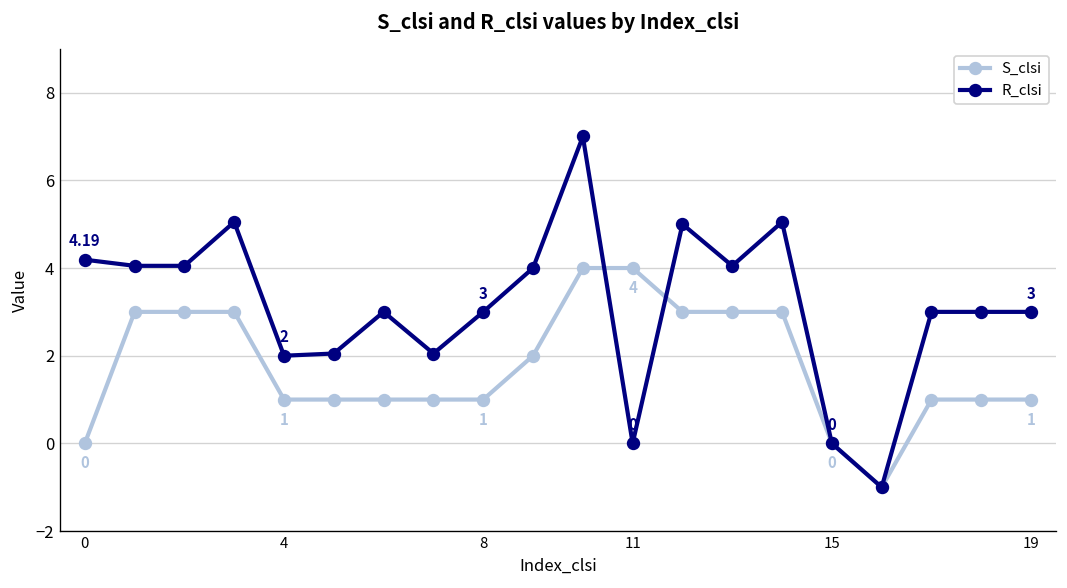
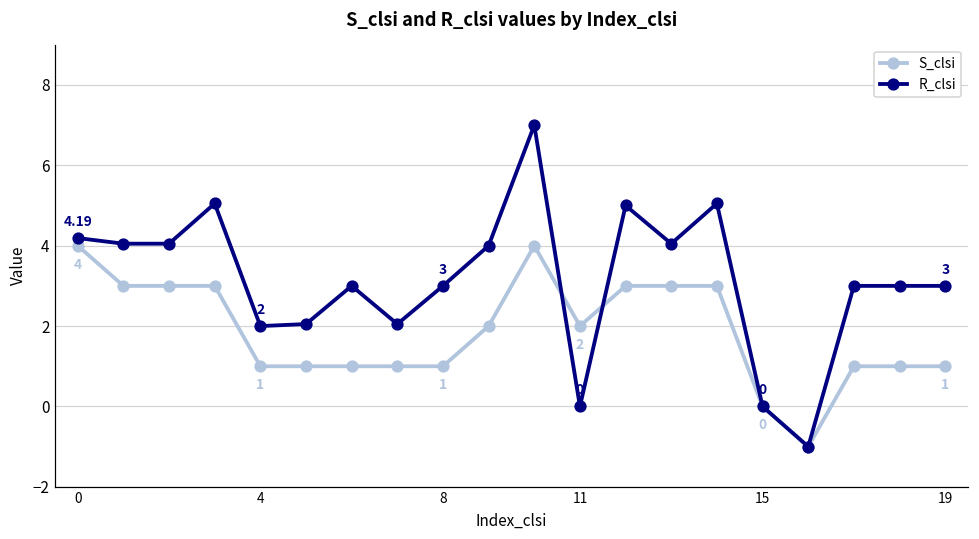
  {
    "S_clsi": {
-     "0": 0,
+     "0": 4,
      "4": 1,
      "8": 1,
-     "11": 4,
+     "11": 2,
      "19": 1
    },
    "R_clsi": {
      "0": 4.19,
      "4": 2,
      "8": 3,
      "19": 3
    }
  }
